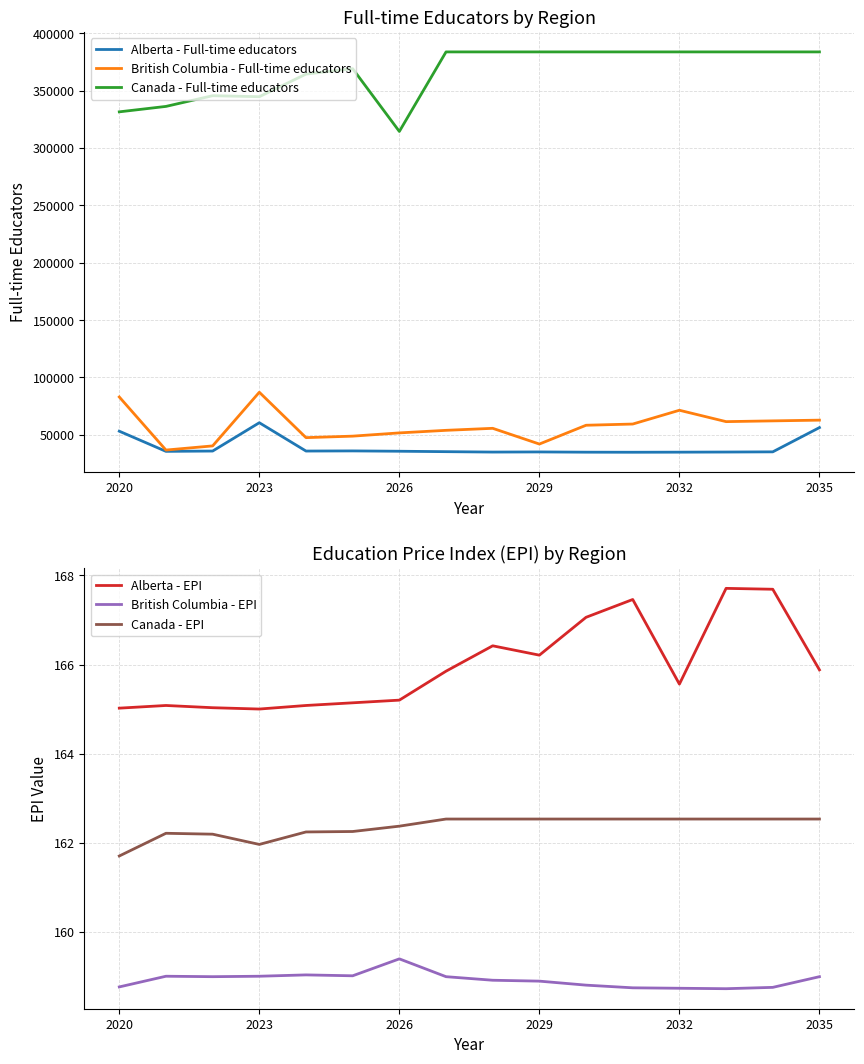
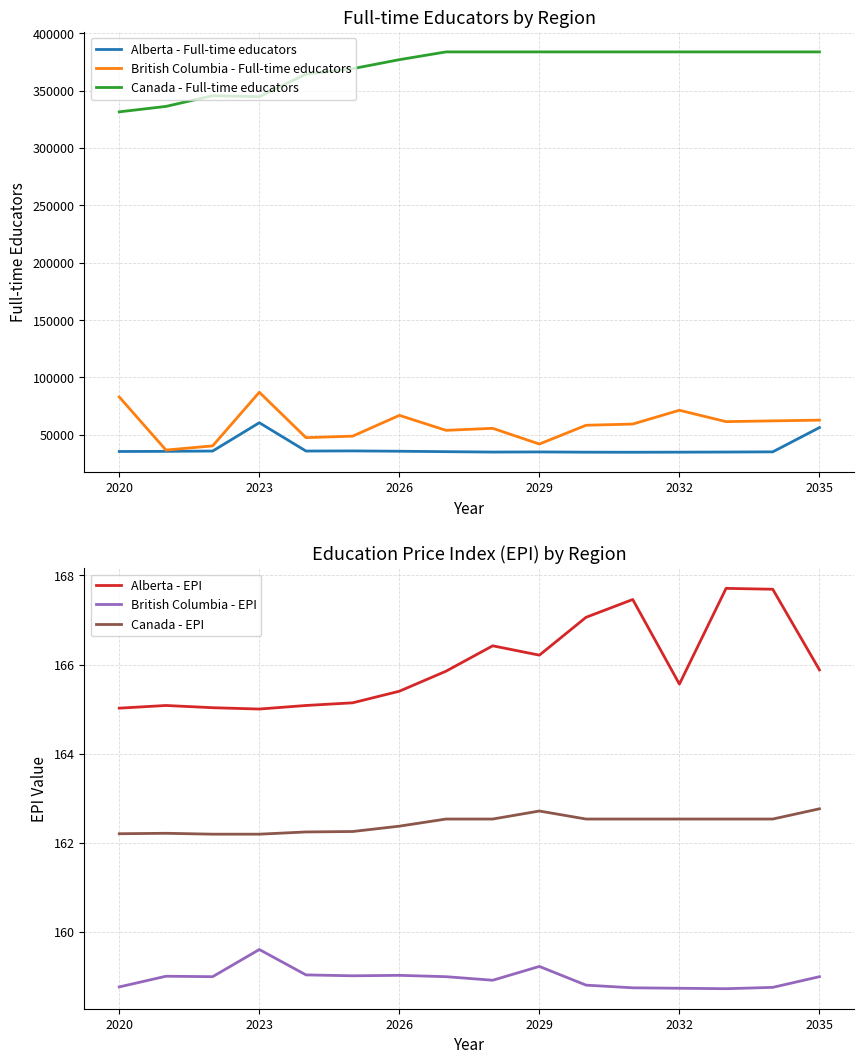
  {
    "Full-time Educators by Region": {
      "Alberta - Full-time educators": {
-       "2020": 53000,
+       "2020": 36000,
        "2023": 61000,
        "2026": 36000,
        "2029": 35000,
        "2032": 35000,
        "2035": 56000
      },
      "British Columbia - Full-time educators": {
        "2020": 83000,
        "2023": 87000,
-       "2026": 52000,
+       "2026": 67000,
        "2029": 42000,
        "2032": 71000,
        "2035": 63000
      },
      "Canada - Full-time educators": {
        "2020": 331000,
-       "2026": 314000,
+       "2026": 377000,
        "2029": 384000,
        "2032": 384000,
        "2035": 384000
      }
    },
    "Education Price Index (EPI) by Region": {
      "Alberta - EPI": {
        "2020": 165.0,
        "2023": 165.0,
-       "2026": 165.2,
+       "2026": 165.4,
        "2029": 166.2,
        "2032": 165.6,
        "2035": 165.9
      },
      "British Columbia - EPI": {
        "2020": 158.8,
-       "2023": 159.0,
-       "2026": 159.4,
-       "2029": 158.9,
+       "2023": 159.6,
+       "2026": 159.0,
+       "2029": 159.2,
        "2032": 158.7,
        "2035": 159.0
      },
      "Canada - EPI": {
-       "2020": 161.7,
-       "2023": 162.0,
+       "2020": 162.2,
+       "2023": 162.2,
        "2026": 162.4,
-       "2029": 162.5,
+       "2029": 162.7,
        "2032": 162.5,
-       "2035": 162.5
+       "2035": 162.8
      }
    }
  }
